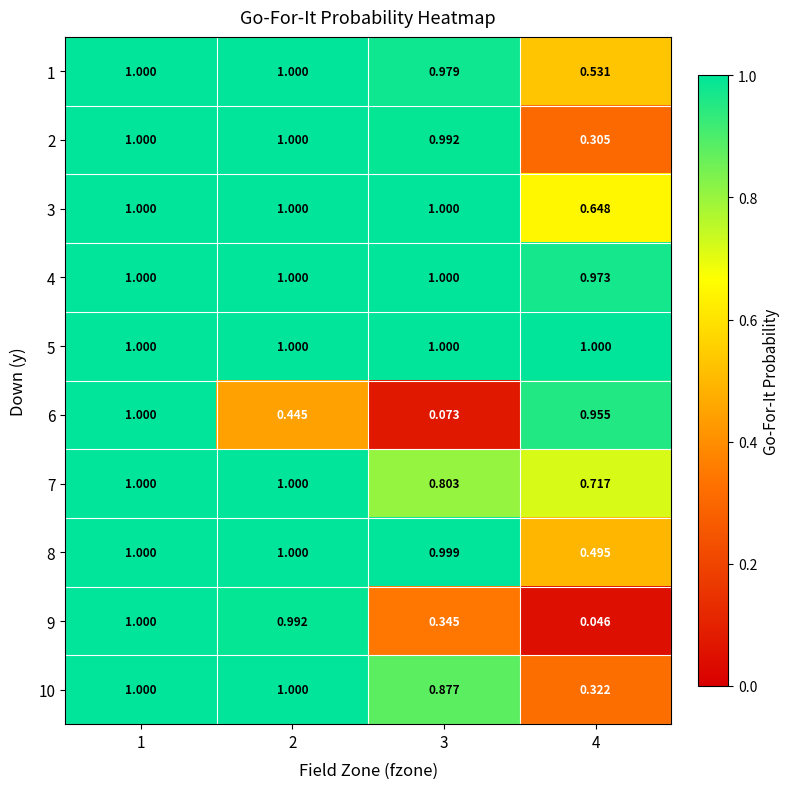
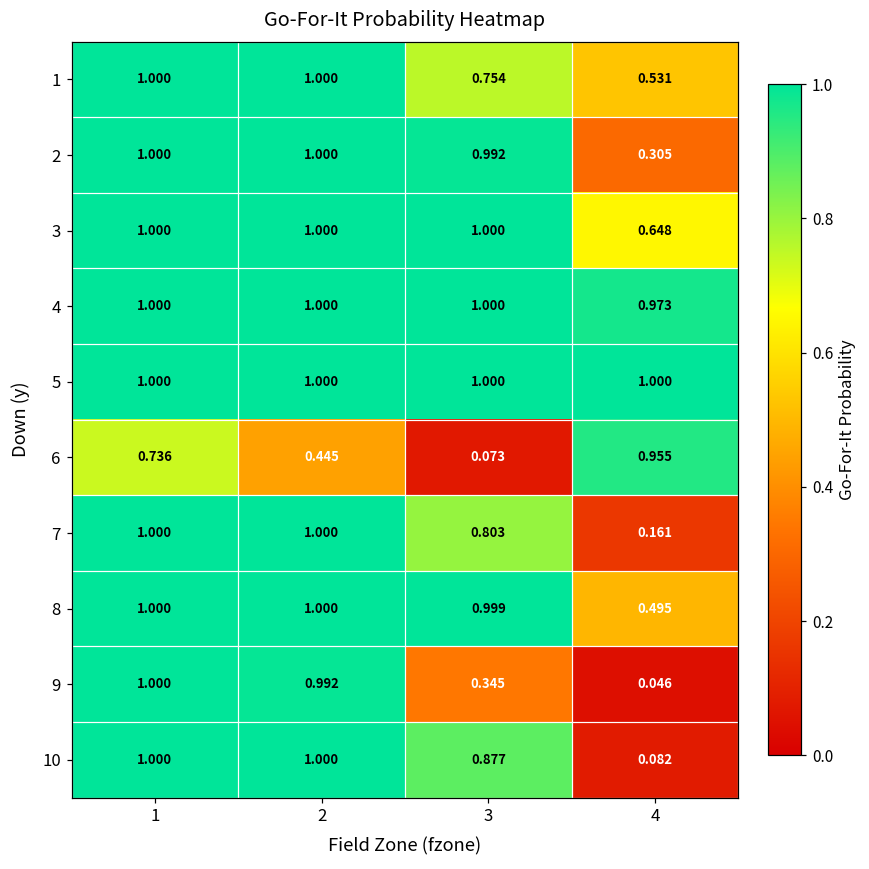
  {
    "1": {
      "1": 1.000,
      "2": 1.000,
-     "3": 0.979,
+     "3": 0.754,
      "4": 0.531
    },
    "2": {
      "1": 1.000,
      "2": 1.000,
      "3": 0.992,
      "4": 0.305
    },
    "3": {
      "1": 1.000,
      "2": 1.000,
      "3": 1.000,
      "4": 0.648
    },
    "4": {
      "1": 1.000,
      "2": 1.000,
      "3": 1.000,
      "4": 0.973
    },
    "5": {
      "1": 1.000,
      "2": 1.000,
      "3": 1.000,
      "4": 1.000
    },
    "6": {
-     "1": 1.000,
+     "1": 0.736,
      "2": 0.445,
      "3": 0.073,
      "4": 0.955
    },
    "7": {
      "1": 1.000,
      "2": 1.000,
      "3": 0.803,
-     "4": 0.717
+     "4": 0.161
    },
    "8": {
      "1": 1.000,
      "2": 1.000,
      "3": 0.999,
      "4": 0.495
    },
    "9": {
      "1": 1.000,
      "2": 0.992,
      "3": 0.345,
      "4": 0.046
    },
    "10": {
      "1": 1.000,
      "2": 1.000,
      "3": 0.877,
-     "4": 0.322
+     "4": 0.082
    }
  }
